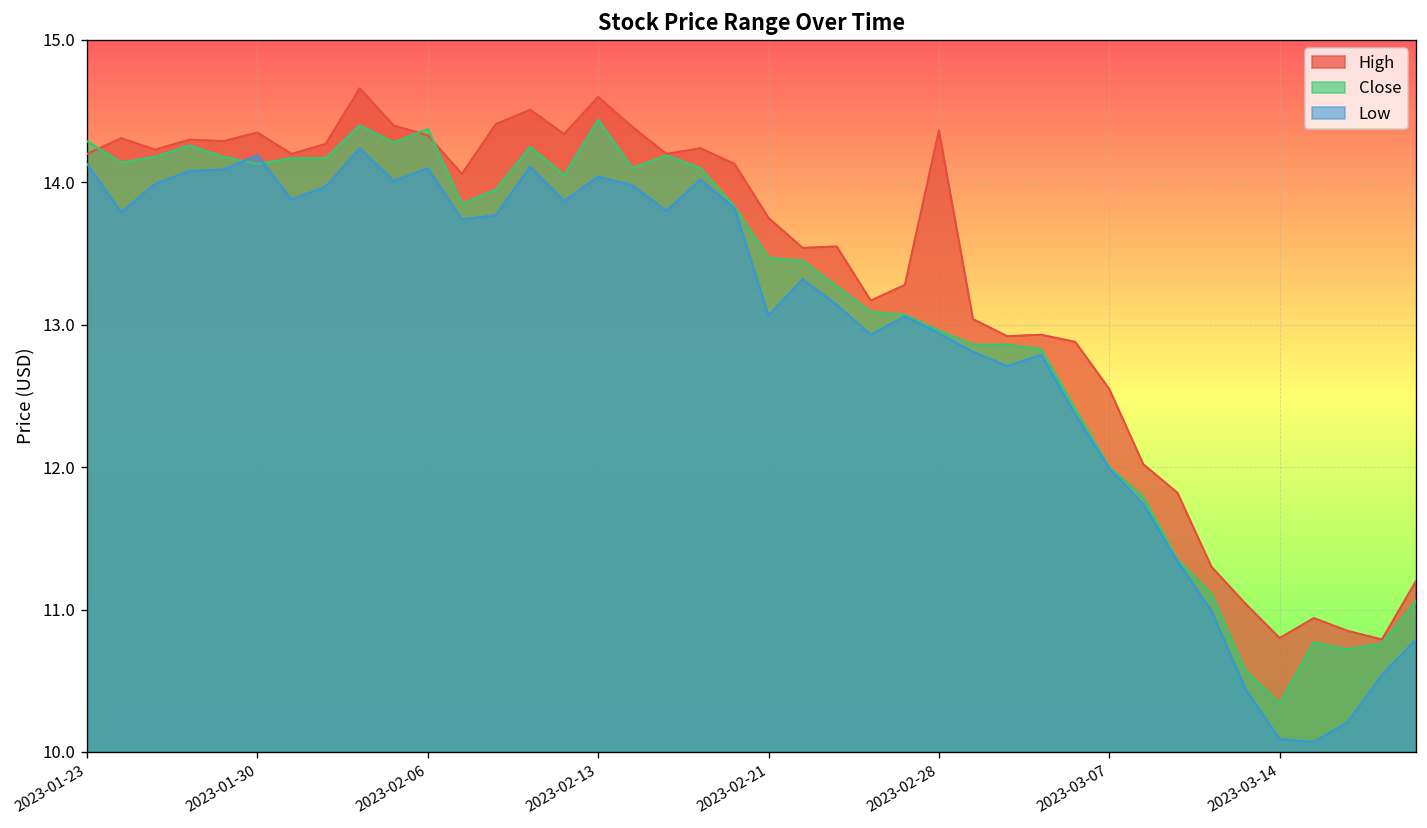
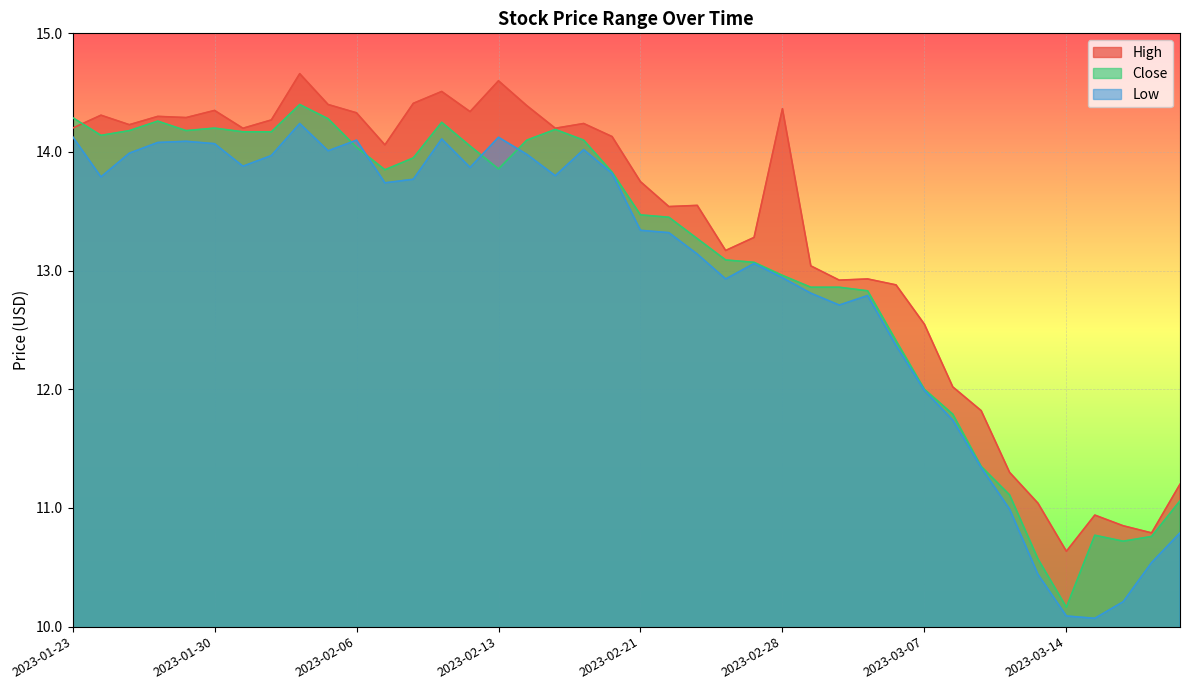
  {
    "High": {
      "2023-01-23": 14.20,
      "2023-01-30": 14.35,
      "2023-02-06": 14.33,
      "2023-02-13": 14.60,
      "2023-02-21": 13.75,
      "2023-02-28": 14.37,
      "2023-03-07": 12.55,
-     "2023-03-14": 10.80
+     "2023-03-14": 10.64
    },
    "Close": {
      "2023-01-23": 14.29,
-     "2023-01-30": 14.13,
-     "2023-02-06": 14.37,
-     "2023-02-13": 14.44,
+     "2023-01-30": 14.20,
+     "2023-02-06": 14.04,
+     "2023-02-13": 13.86,
      "2023-02-21": 13.47,
-     "2023-03-14": 10.34
+     "2023-03-14": 10.16
    },
    "Low": {
      "2023-01-23": 14.13,
-     "2023-01-30": 14.19,
+     "2023-01-30": 14.07,
      "2023-02-06": 14.10,
-     "2023-02-13": 14.04,
-     "2023-02-21": 13.07,
+     "2023-02-13": 14.12,
+     "2023-02-21": 13.34,
      "2023-03-14": 10.09
    }
  }
